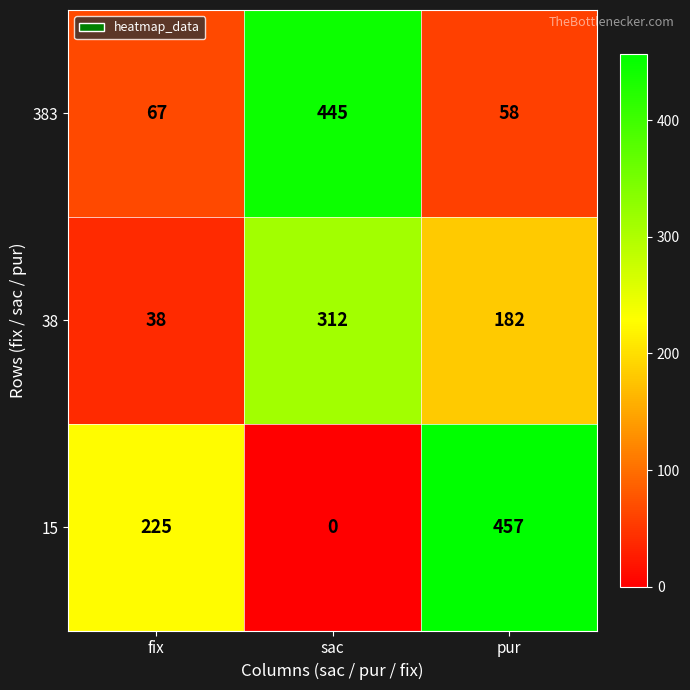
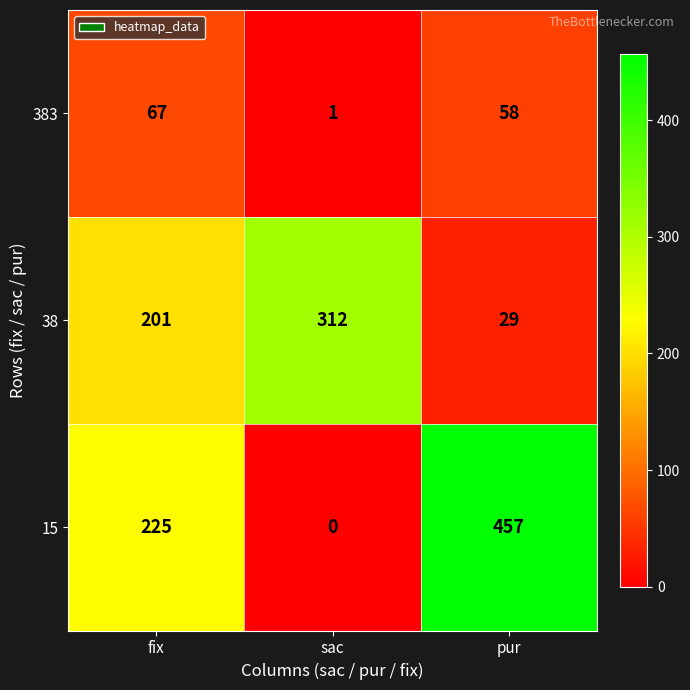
  {
    "383": {
      "fix": 67,
-     "sac": 445,
+     "sac": 1,
      "pur": 58
    },
    "38": {
-     "fix": 38,
+     "fix": 201,
      "sac": 312,
-     "pur": 182
+     "pur": 29
    },
    "15": {
      "fix": 225,
      "sac": 0,
      "pur": 457
    }
  }
